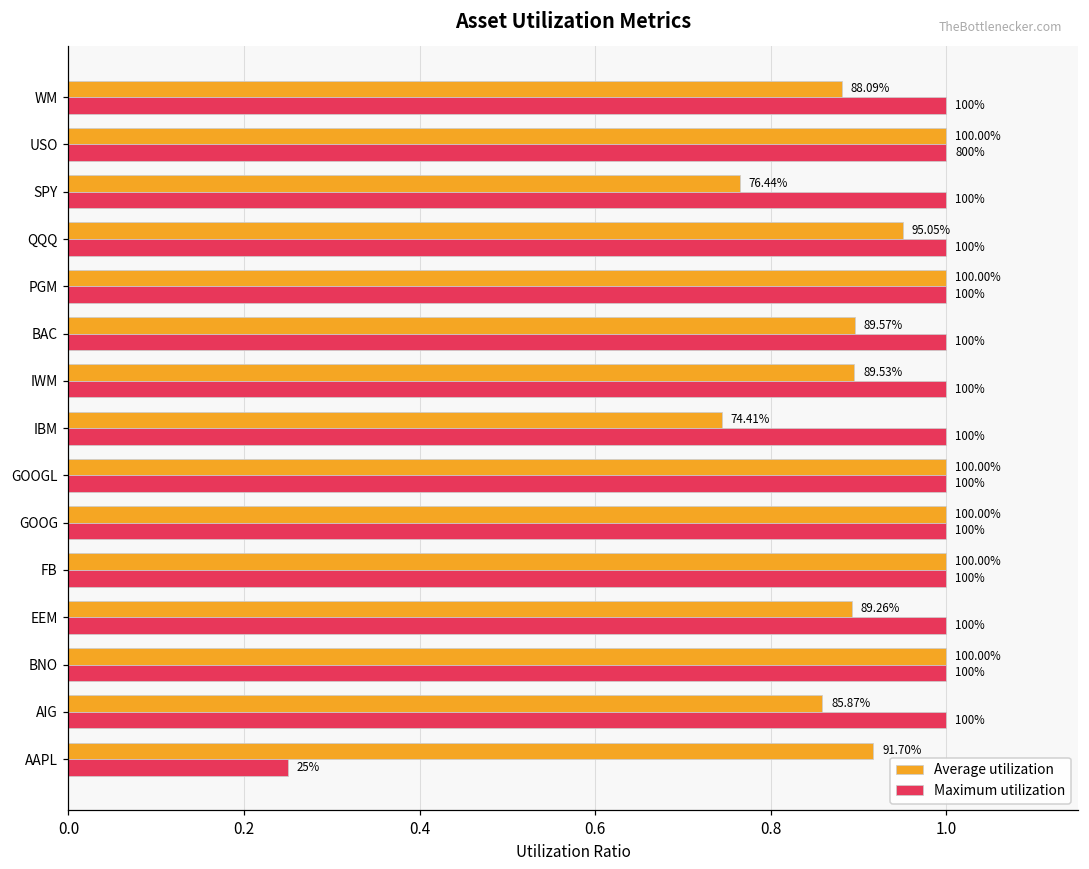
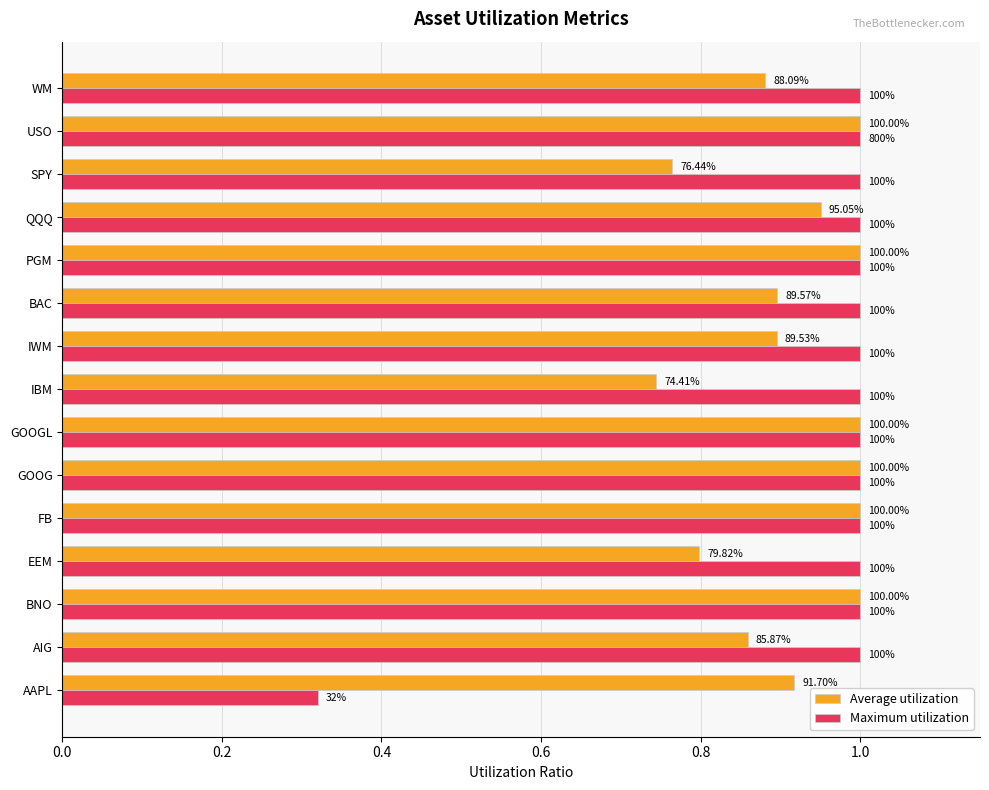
  {
    "Average utilization": {
      "WM": "88.09%",
      "USO": "100.00%",
      "SPY": "76.44%",
      "QQQ": "95.05%",
      "PGM": "100.00%",
      "BAC": "89.57%",
      "IWM": "89.53%",
      "IBM": "74.41%",
      "GOOGL": "100.00%",
      "GOOG": "100.00%",
      "FB": "100.00%",
-     "EEM": "89.26%",
+     "EEM": "79.82%",
      "BNO": "100.00%",
      "AIG": "85.87%",
      "AAPL": "91.70%"
    },
    "Maximum utilization": {
      "WM": "100%",
      "SPY": "100%",
      "QQQ": "100%",
      "PGM": "100%",
      "BAC": "100%",
      "IWM": "100%",
      "IBM": "100%",
      "GOOGL": "100%",
      "GOOG": "100%",
      "FB": "100%",
      "EEM": "100%",
      "BNO": "100%",
      "AIG": "100%",
-     "AAPL": "25%"
+     "AAPL": "32%"
    }
  }
